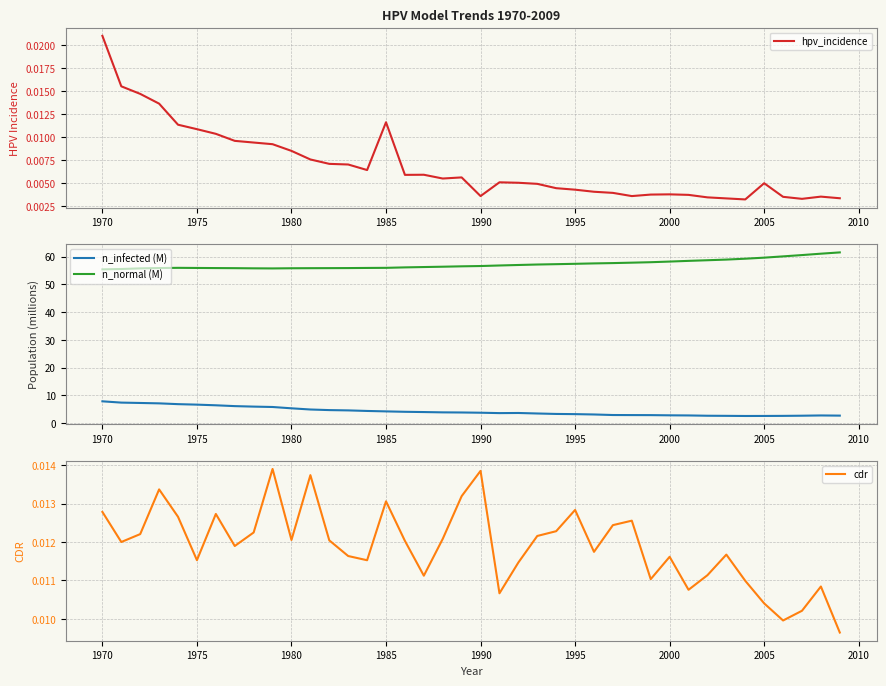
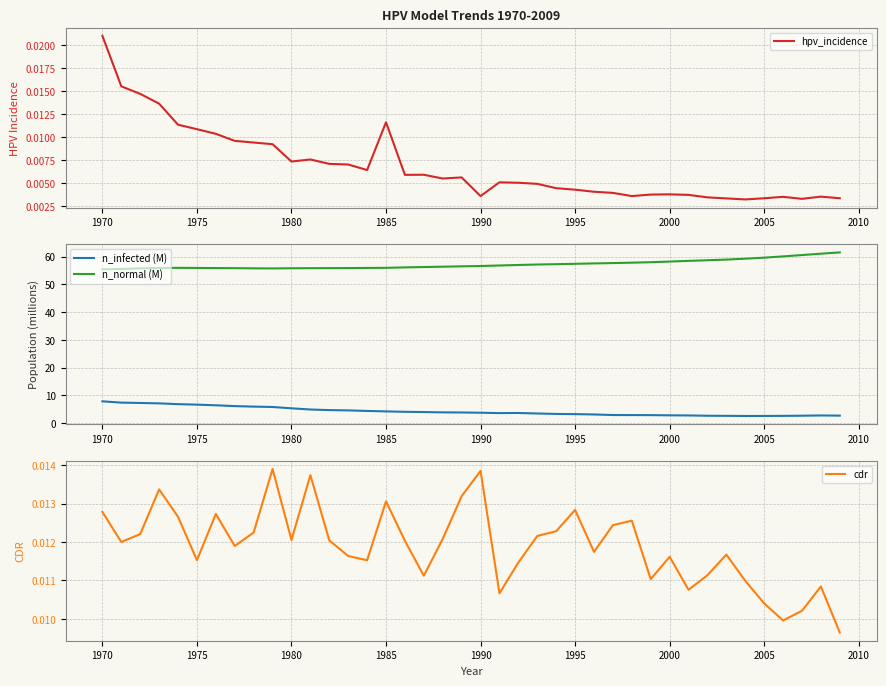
  {
    "HPV Model Trends 1970-2009": {
      "1970": 0.021,
      "1975": 0.011,
-     "1980": 0.008,
+     "1980": 0.007,
      "1985": 0.012,
      "1990": 0.004,
      "1995": 0.004,
      "2000": 0.004,
-     "2005": 0.005
+     "2005": 0.003
    }
  }
